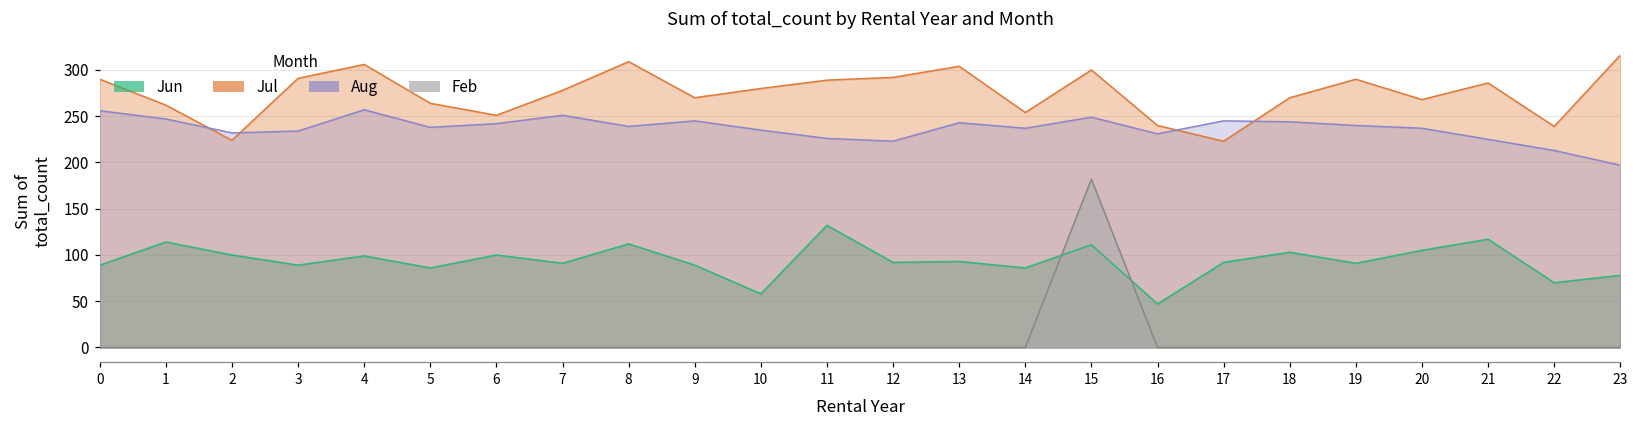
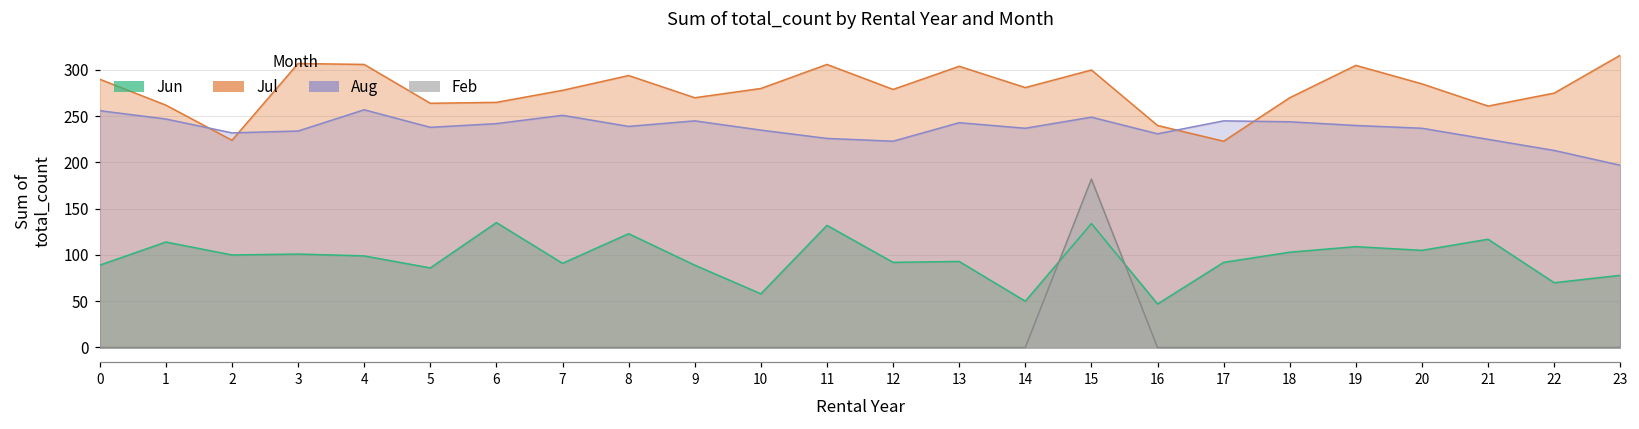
  {
    "Jun": {
      "0": 90,
      "1": 110,
      "2": 100,
-     "3": 90,
+     "3": 100,
      "4": 100,
      "5": 90,
-     "6": 100,
+     "6": 140,
      "7": 90,
-     "8": 110,
+     "8": 120,
      "9": 90,
      "10": 60,
      "11": 130,
      "12": 90,
      "13": 90,
-     "14": 90,
-     "15": 110,
+     "14": 50,
+     "15": 130,
      "16": 50,
      "17": 90,
      "18": 100,
-     "19": 90,
+     "19": 110,
      "20": 110,
      "21": 120,
      "22": 70,
      "23": 80
    },
    "Jul": {
      "0": 290,
      "1": 260,
      "2": 220,
-     "3": 290,
+     "3": 310,
      "4": 310,
      "5": 260,
-     "6": 250,
+     "6": 270,
      "7": 280,
-     "8": 310,
+     "8": 290,
      "9": 270,
      "10": 280,
-     "11": 290,
-     "12": 290,
+     "11": 310,
+     "12": 280,
      "13": 300,
-     "14": 250,
+     "14": 280,
      "15": 300,
      "16": 240,
      "17": 220,
      "18": 270,
-     "19": 290,
-     "20": 270,
-     "21": 290,
-     "22": 240,
+     "19": 310,
+     "20": 290,
+     "21": 260,
+     "22": 280,
      "23": 320
    }
  }
